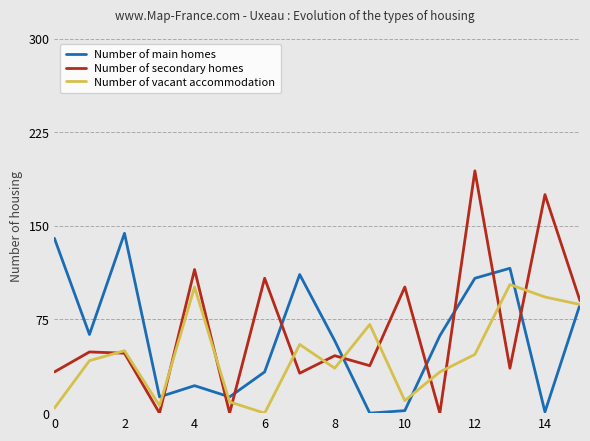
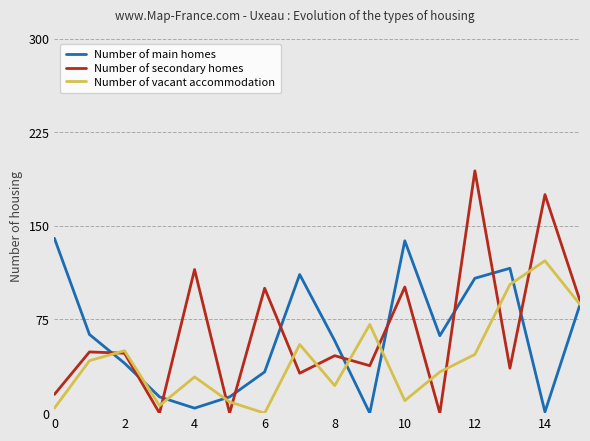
  {
    "Number of main homes": {
      "0": 140,
-     "2": 144,
-     "4": 22,
+     "2": 40,
+     "4": 4,
      "6": 33,
      "8": 58,
-     "10": 2,
+     "10": 138,
      "12": 108,
      "14": 1
    },
    "Number of secondary homes": {
-     "0": 33,
+     "0": 15,
      "4": 115,
-     "6": 108,
+     "6": 100,
      "8": 46,
      "10": 101,
      "12": 194,
      "14": 175
    },
    "Number of vacant accommodation": {
      "0": 4,
-     "4": 101,
+     "4": 29,
      "6": 0,
-     "8": 36,
+     "8": 22,
      "10": 10,
      "12": 47,
-     "14": 93
+     "14": 122
    }
  }
